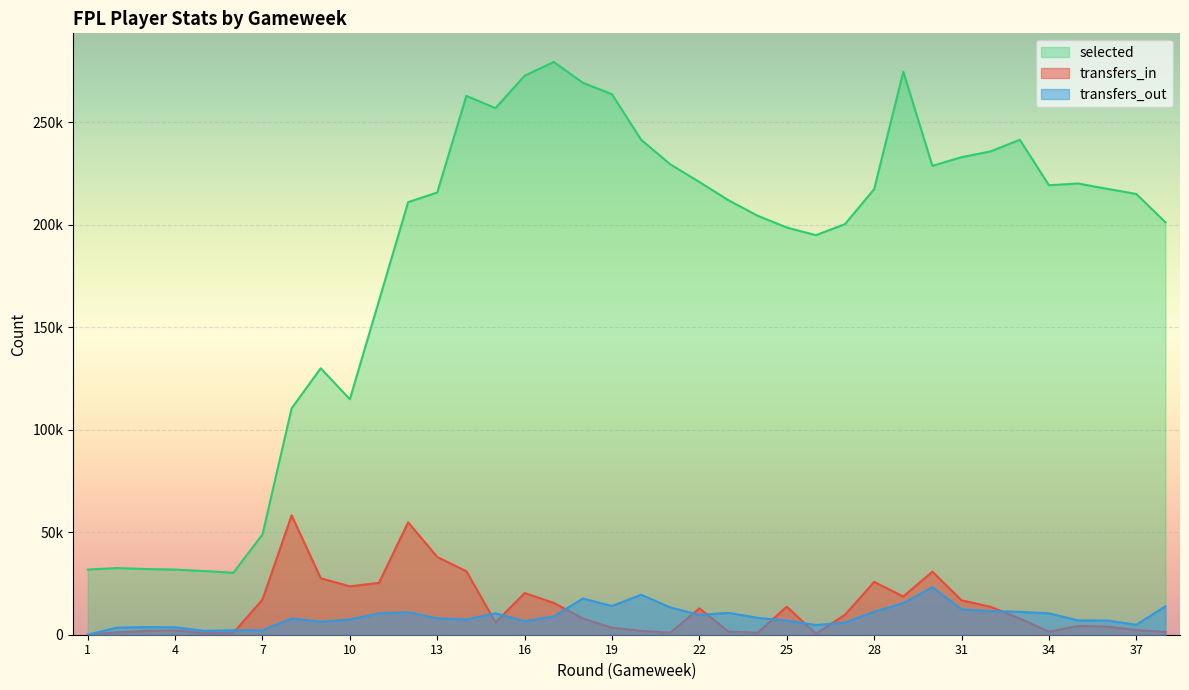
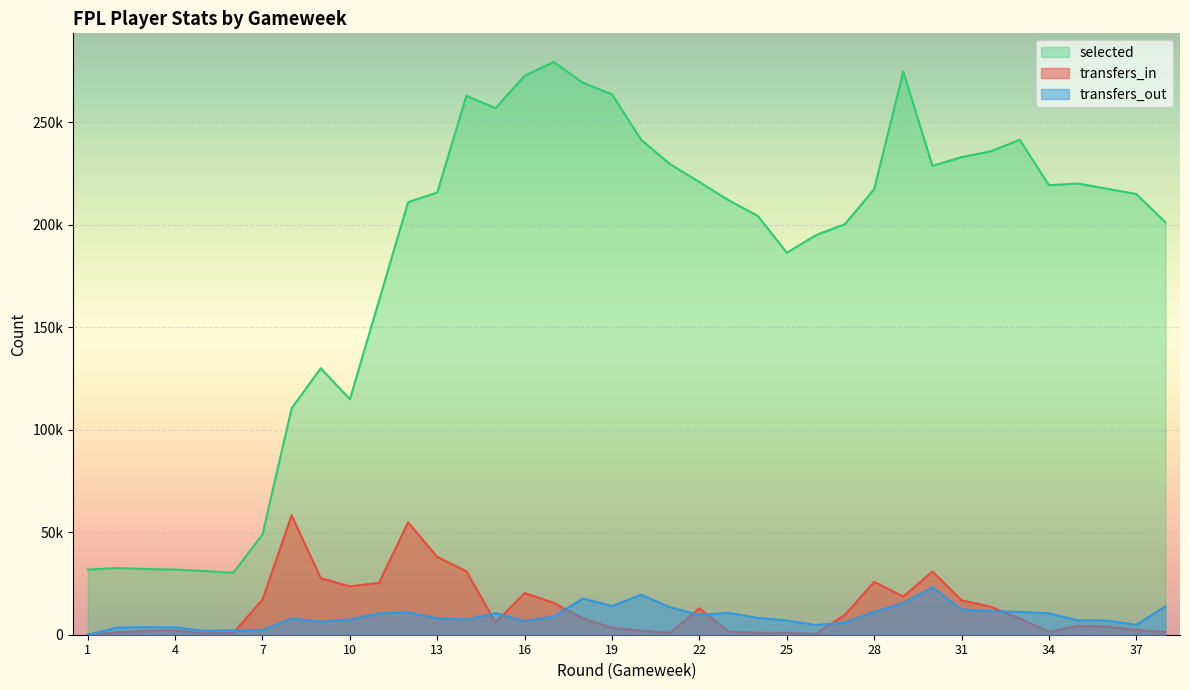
  {
    "selected": {
      "1": 32000,
      "4": 32000,
      "7": 49000,
      "10": 115000,
      "13": 216000,
      "16": 273000,
      "19": 264000,
      "22": 221000,
-     "25": 199000,
+     "25": 186000,
      "28": 217000,
      "31": 233000,
      "34": 219000,
      "37": 215000
    },
    "transfers_in": {
      "4": 2000,
      "7": 17000,
      "10": 24000,
      "13": 38000,
      "16": 20000,
      "19": 3000,
      "22": 13000,
-     "25": 14000,
+     "25": 1000,
      "28": 26000,
      "31": 17000,
      "34": 1000,
      "37": 2000
    },
    "transfers_out": {
      "4": 4000,
      "7": 2000,
      "10": 7000,
      "13": 8000,
      "16": 7000,
      "19": 14000,
      "22": 10000,
      "25": 7000,
      "28": 11000,
      "31": 12000,
      "34": 10000,
      "37": 5000
    }
  }
